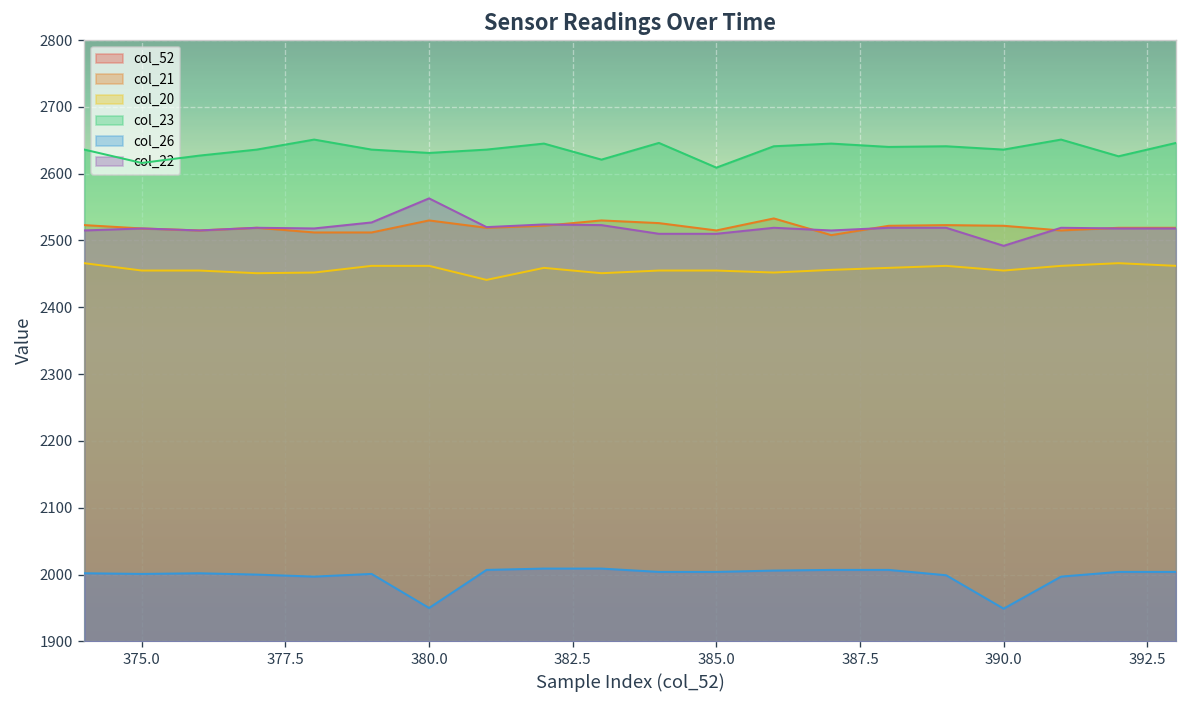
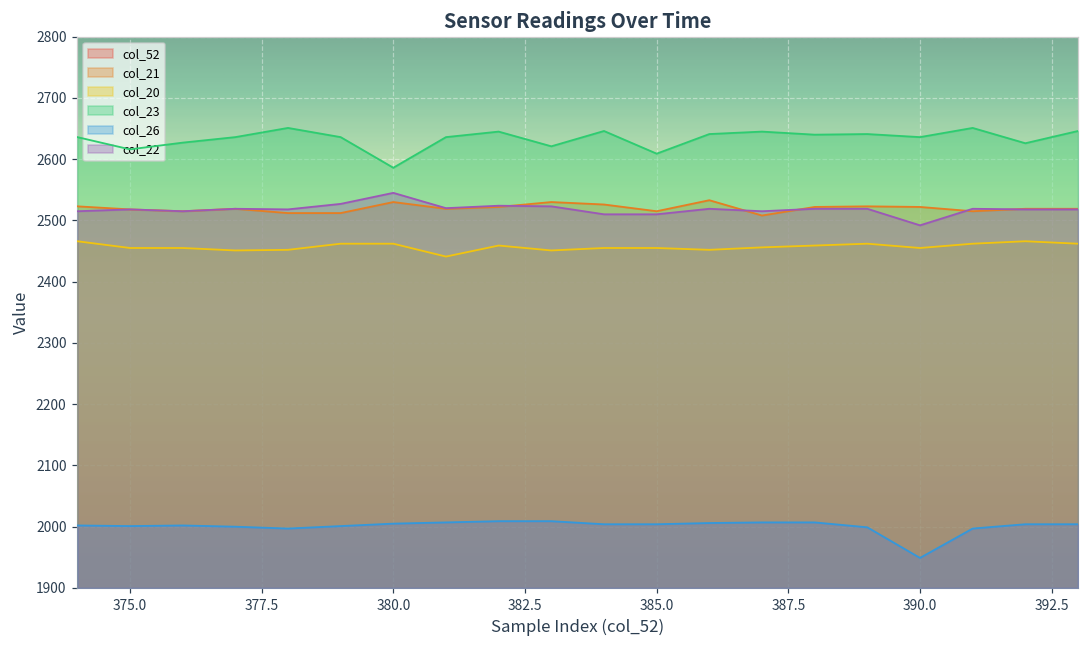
  {
    "col_23": {
      "375.0": 2620,
-     "380.0": 2630,
+     "380.0": 2590,
      "385.0": 2610,
      "390.0": 2640
    },
    "col_26": {
      "375.0": 2000,
-     "380.0": 1950,
+     "380.0": 2010,
      "385.0": 2000,
      "390.0": 1950
    },
    "col_22": {
-     "380.0": 2560,
+     "380.0": 2550,
      "385.0": 2510,
      "390.0": 2490
    }
  }
